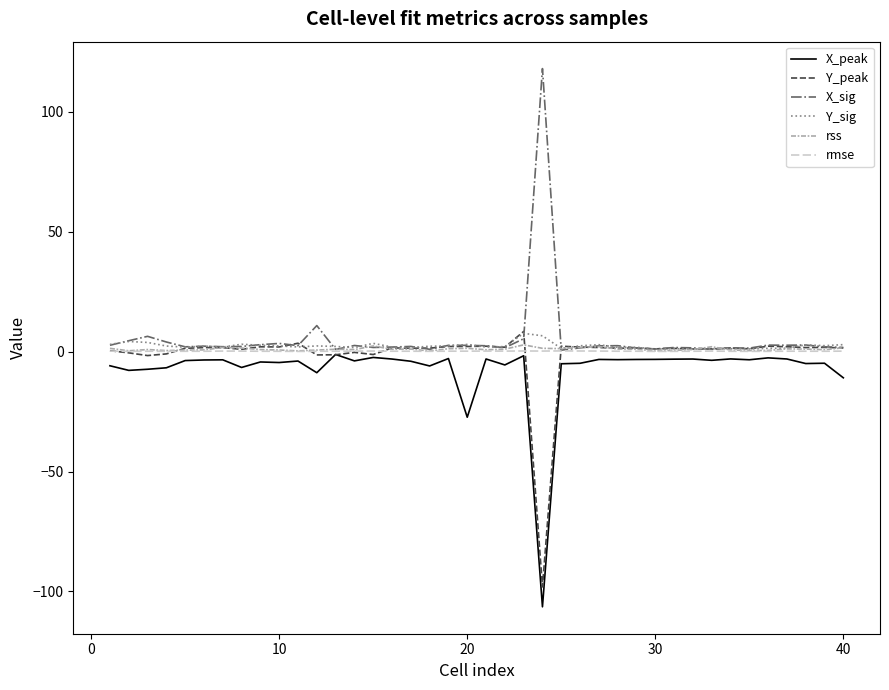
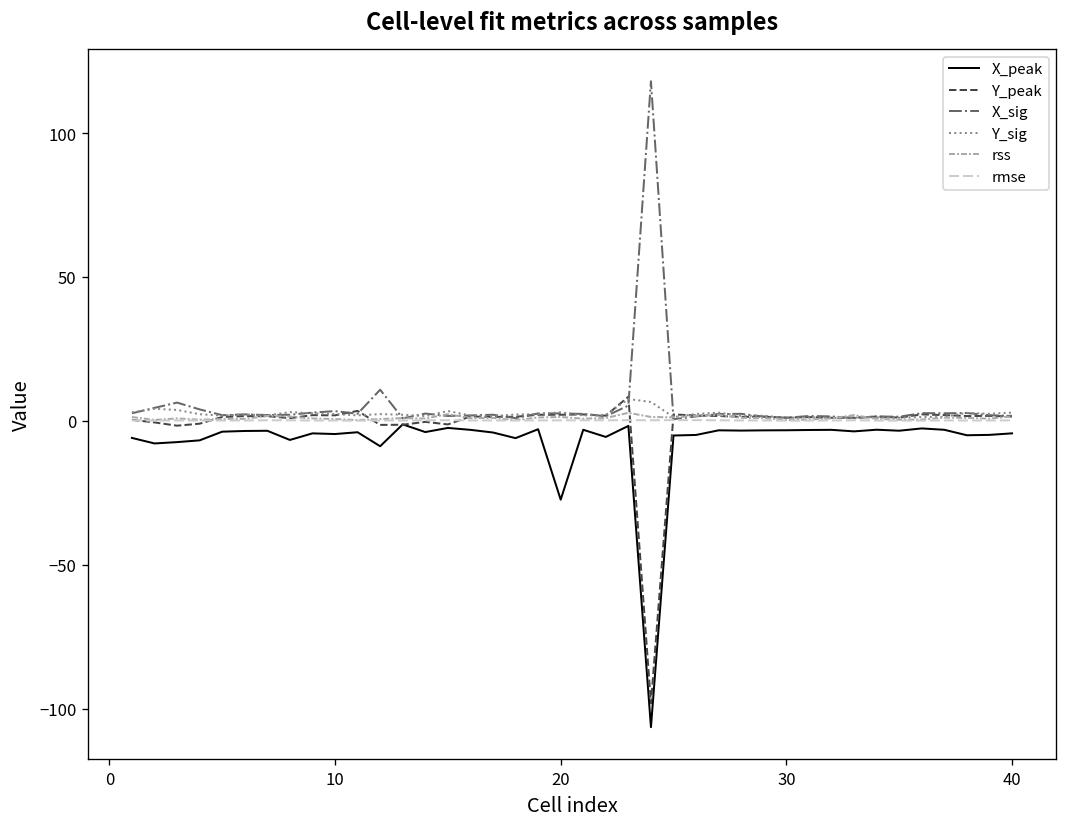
  {
    "X_peak": {
      "10": -5,
      "20": -27,
      "30": -3,
-     "40": -11
+     "40": -4
    }
  }
